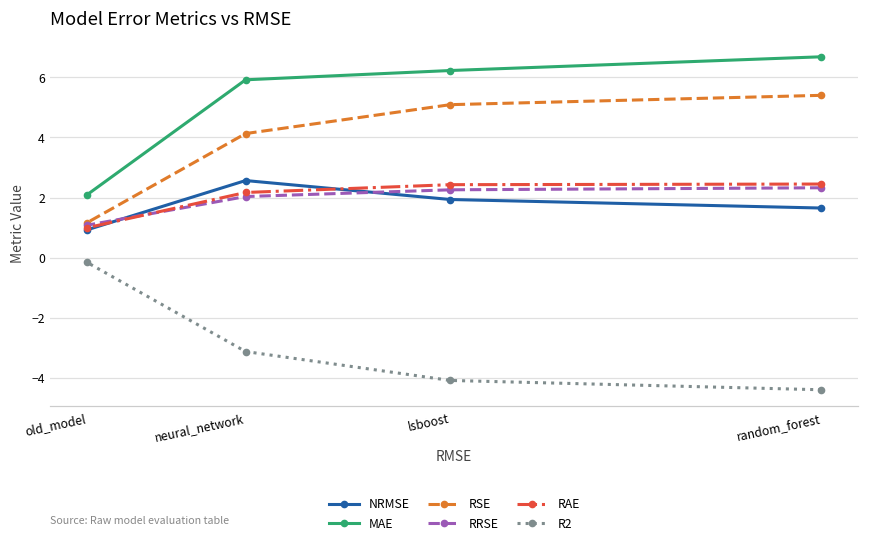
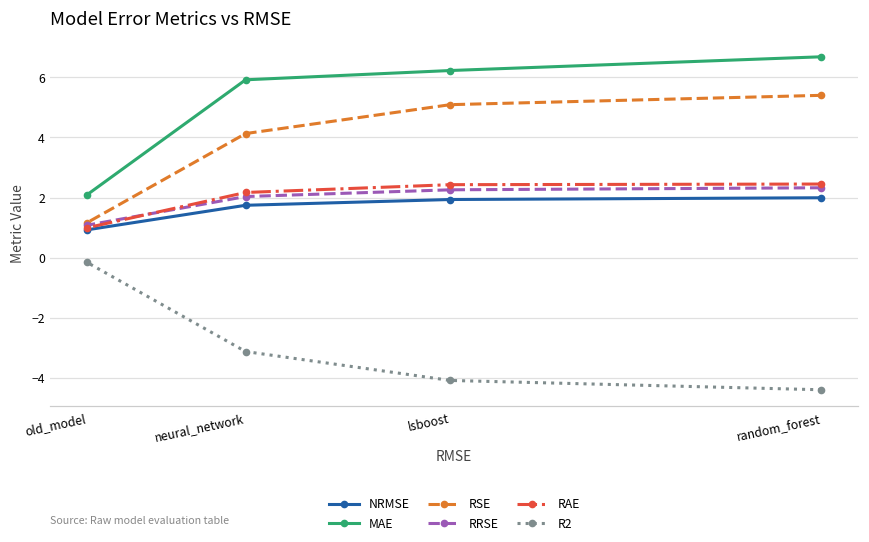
  {
    "NRMSE": {
-     "neural_network": 2.6,
+     "neural_network": 1.7,
      "lsboost": 1.9,
-     "random_forest": 1.6
+     "random_forest": 2.0
    },
    "MAE": {
      "old_model": 2.1,
      "neural_network": 5.9,
      "lsboost": 6.2,
      "random_forest": 6.7
    },
    "RRSE": {
      "neural_network": 2.0,
      "lsboost": 2.3,
      "random_forest": 2.3
    },
    "R2": {
      "old_model": -0.2,
      "neural_network": -3.1,
      "lsboost": -4.1,
      "random_forest": -4.4
    }
  }
